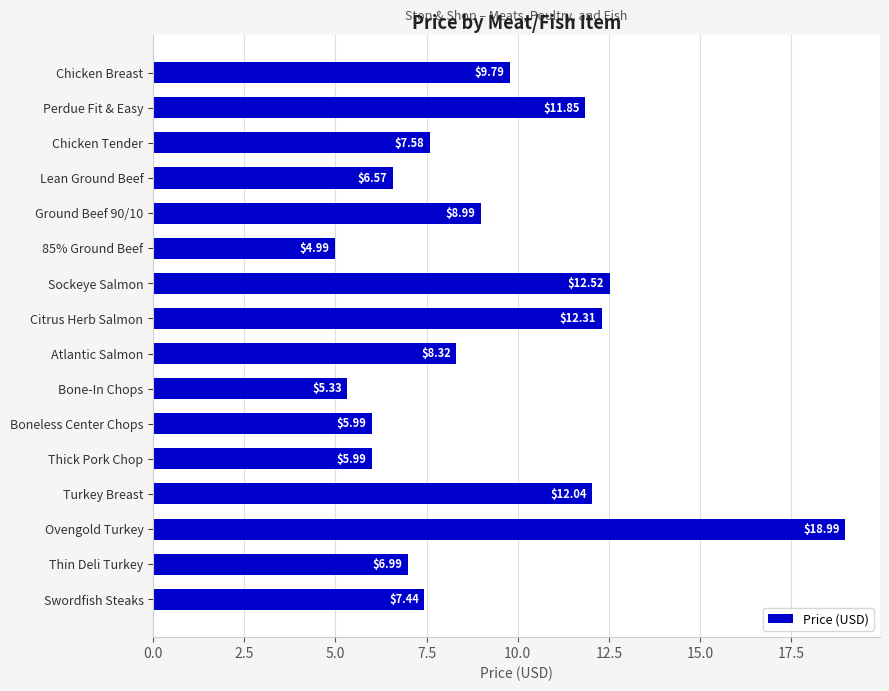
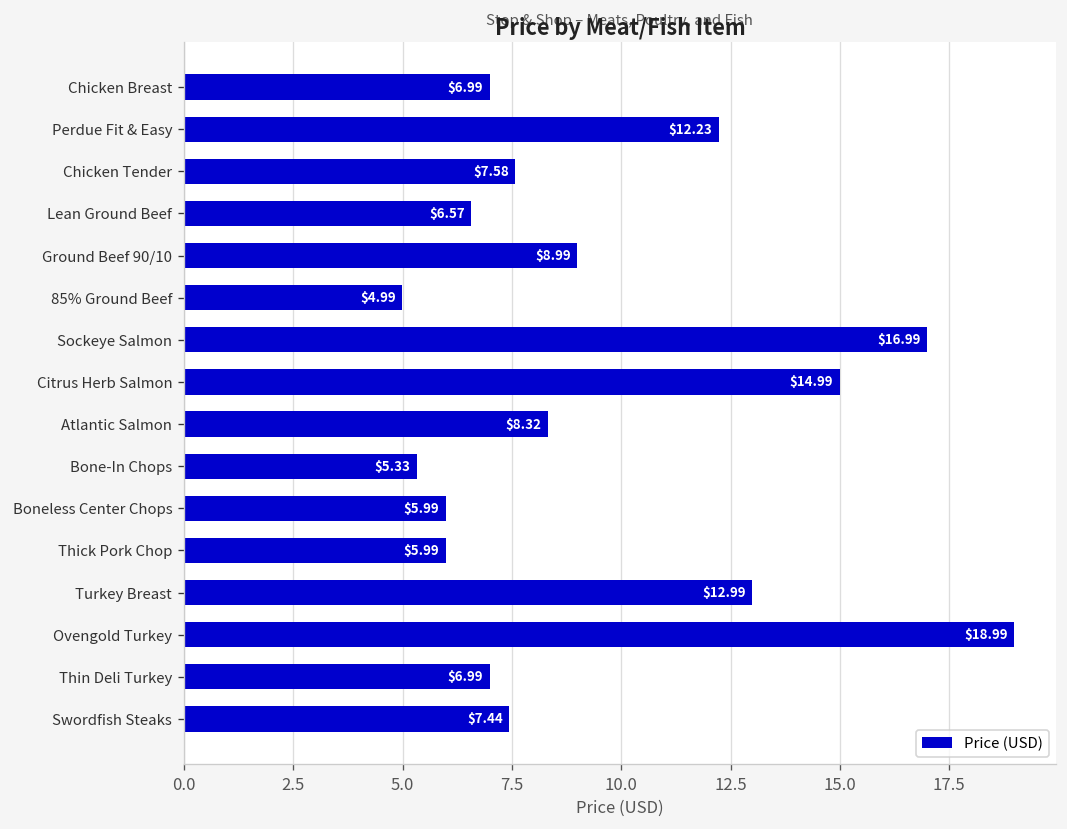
  {
-   "Chicken Breast": "$9.79",
-   "Perdue Fit & Easy": "$11.85",
+   "Chicken Breast": "$6.99",
+   "Perdue Fit & Easy": "$12.23",
    "Chicken Tender": "$7.58",
    "Lean Ground Beef": "$6.57",
    "Ground Beef 90/10": "$8.99",
    "85% Ground Beef": "$4.99",
-   "Sockeye Salmon": "$12.52",
-   "Citrus Herb Salmon": "$12.31",
+   "Sockeye Salmon": "$16.99",
+   "Citrus Herb Salmon": "$14.99",
    "Atlantic Salmon": "$8.32",
    "Bone-In Chops": "$5.33",
    "Boneless Center Chops": "$5.99",
    "Thick Pork Chop": "$5.99",
-   "Turkey Breast": "$12.04",
+   "Turkey Breast": "$12.99",
    "Ovengold Turkey": "$18.99",
    "Thin Deli Turkey": "$6.99",
    "Swordfish Steaks": "$7.44"
  }
